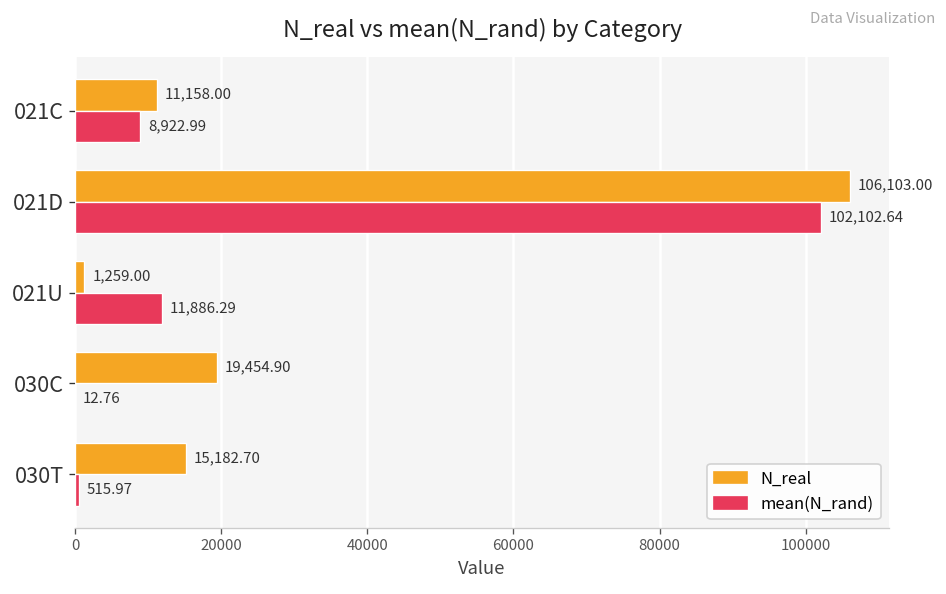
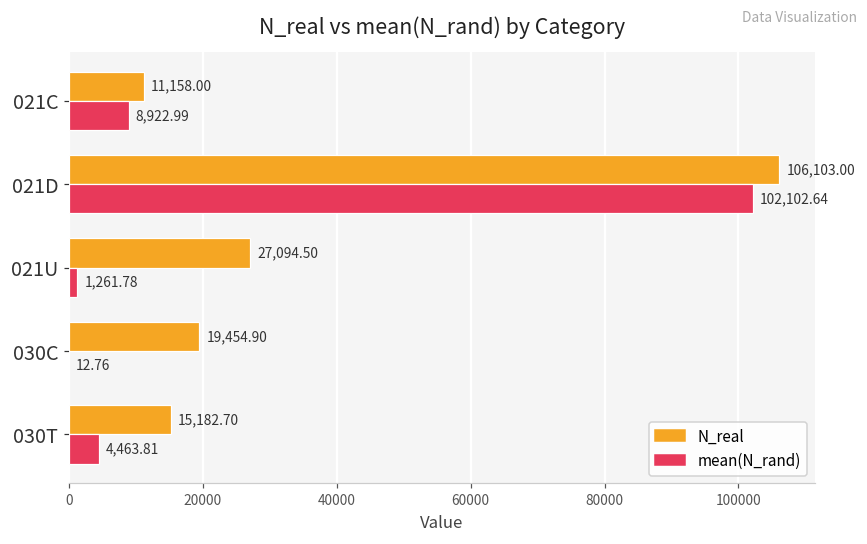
  {
    "N_real": {
      "021C": "11,158.00",
      "021D": "106,103.00",
-     "021U": "1,259.00",
+     "021U": "27,094.50",
      "030C": "19,454.90",
      "030T": "15,182.70"
    },
    "mean(N_rand)": {
      "021C": "8,922.99",
      "021D": "102,102.64",
-     "021U": "11,886.29",
+     "021U": "1,261.78",
      "030C": "12.76",
-     "030T": "515.97"
+     "030T": "4,463.81"
    }
  }
